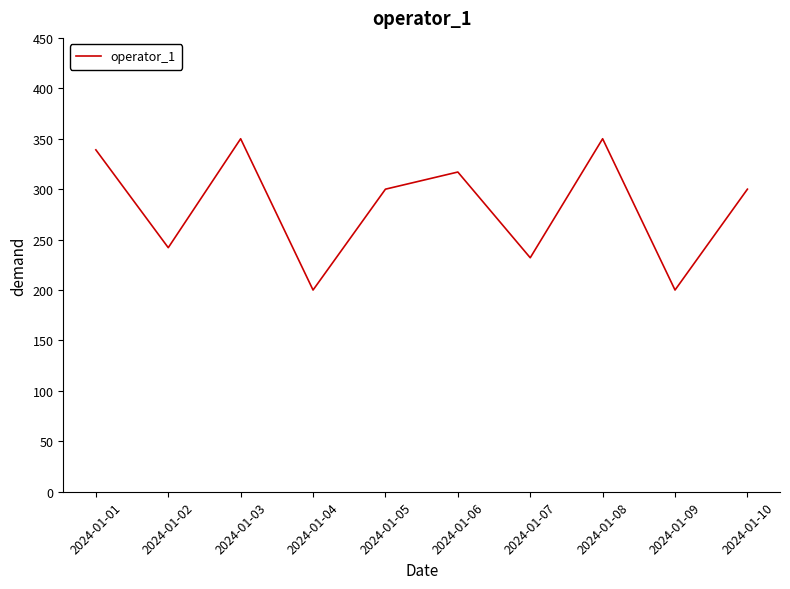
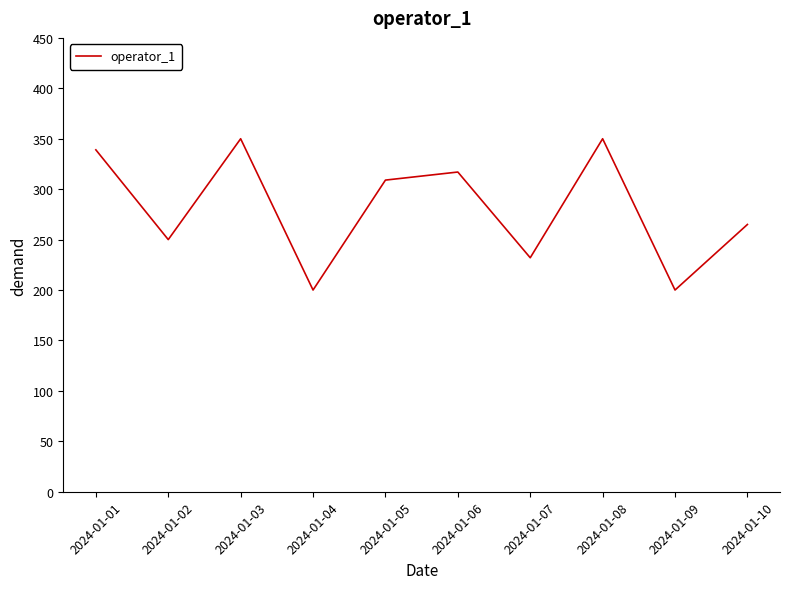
  {
    "2024-01-01": 339,
-   "2024-01-02": 242,
+   "2024-01-02": 250,
    "2024-01-03": 350,
    "2024-01-04": 200,
-   "2024-01-05": 300,
+   "2024-01-05": 309,
    "2024-01-06": 317,
    "2024-01-07": 232,
    "2024-01-08": 350,
    "2024-01-09": 200,
-   "2024-01-10": 300
+   "2024-01-10": 265
  }
